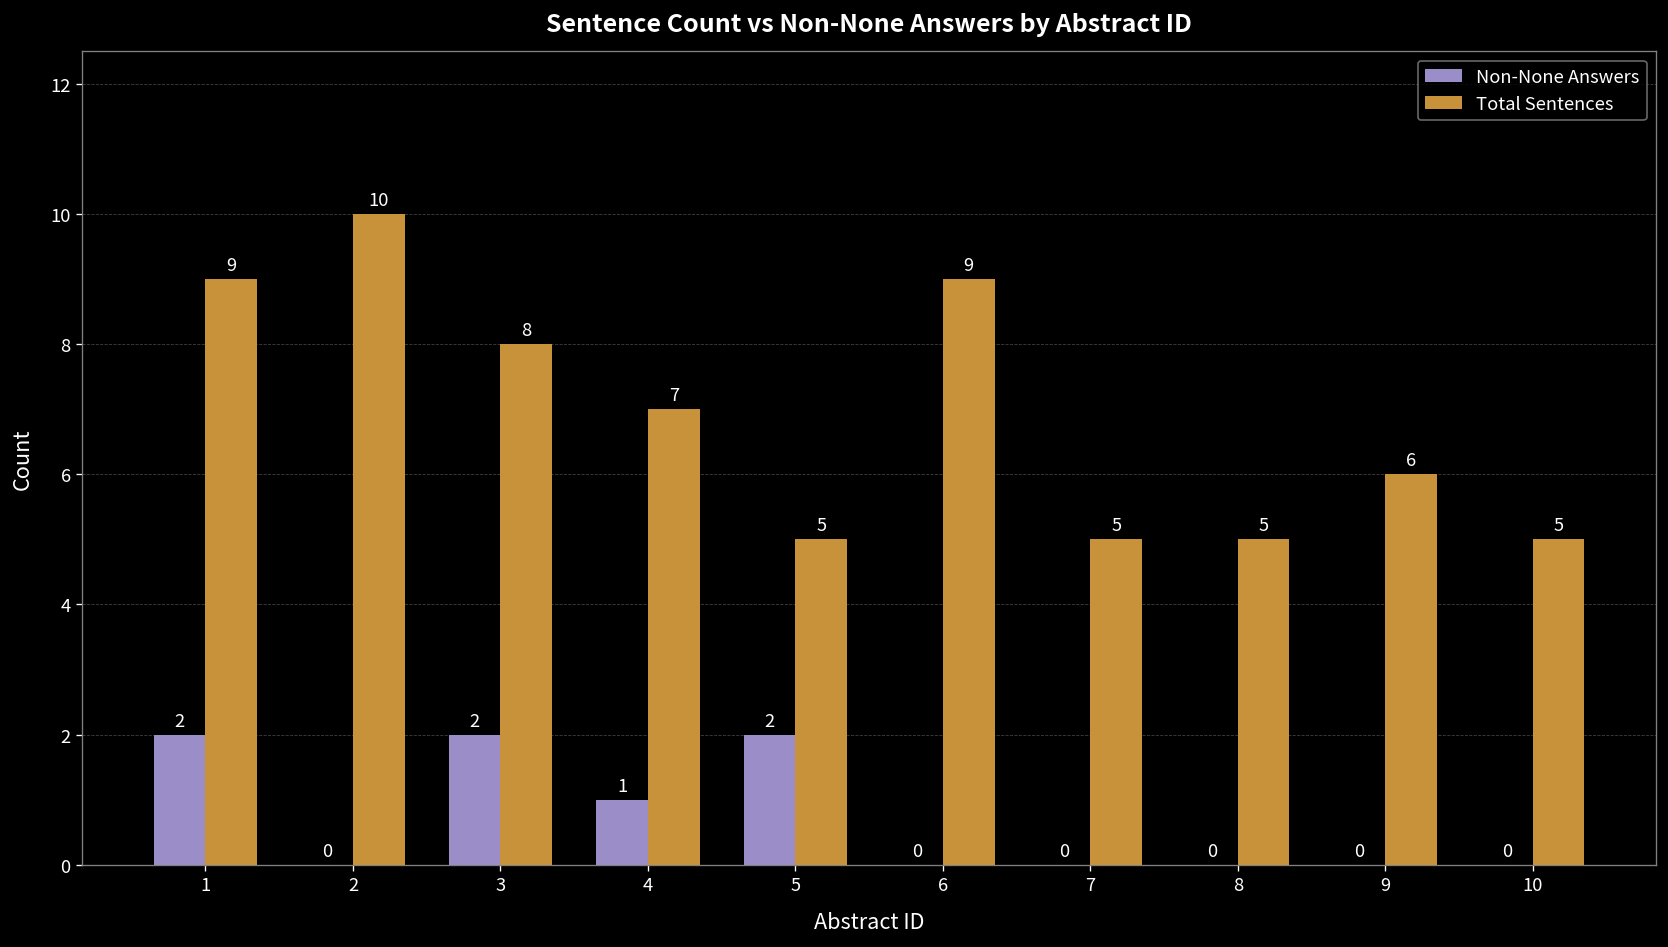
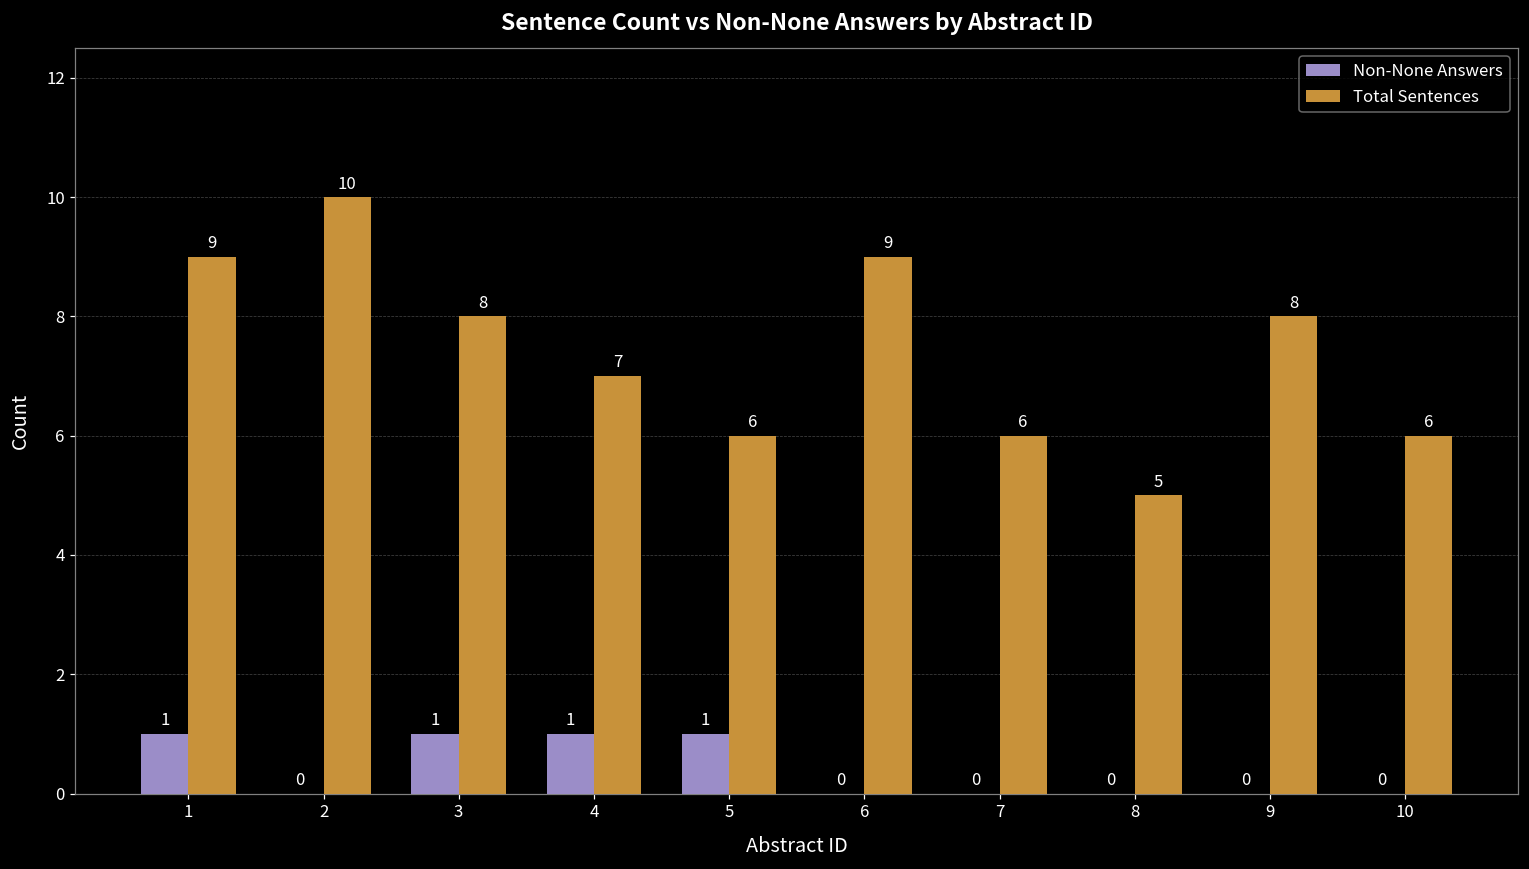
  {
    "Non-None Answers": {
-     "1": 2,
+     "1": 1,
      "2": 0,
-     "3": 2,
+     "3": 1,
      "4": 1,
-     "5": 2,
+     "5": 1,
      "6": 0,
      "7": 0,
      "8": 0,
      "9": 0,
      "10": 0
    },
    "Total Sentences": {
      "1": 9,
      "2": 10,
      "3": 8,
      "4": 7,
-     "5": 5,
+     "5": 6,
      "6": 9,
-     "7": 5,
+     "7": 6,
      "8": 5,
-     "9": 6,
-     "10": 5
+     "9": 8,
+     "10": 6
    }
  }
